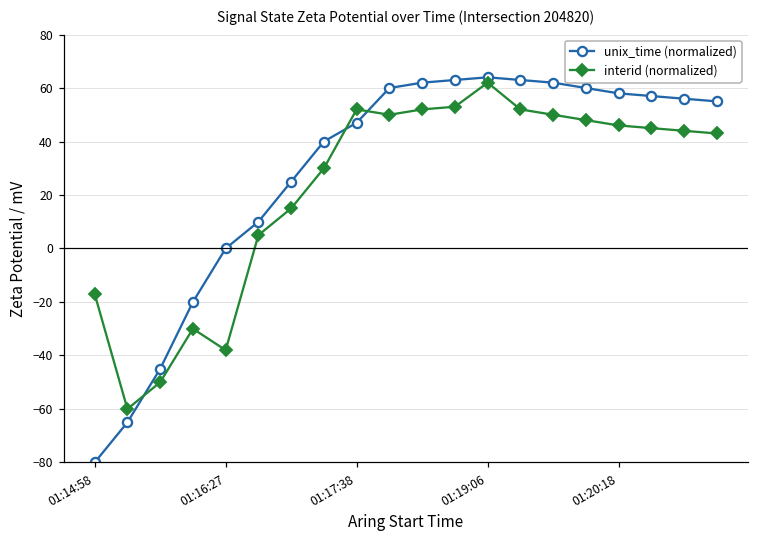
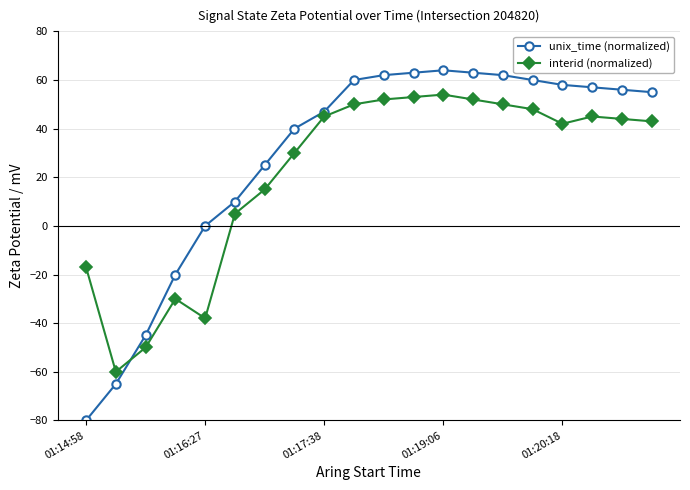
  {
    "unix_time (normalized)": {
      "01:14:58": -80,
      "01:16:27": 0,
      "01:17:38": 47,
      "01:19:06": 64,
      "01:20:18": 58
    },
    "interid (normalized)": {
      "01:14:58": -17,
      "01:16:27": -38,
-     "01:17:38": 52,
-     "01:19:06": 62,
-     "01:20:18": 46
+     "01:17:38": 45,
+     "01:19:06": 54,
+     "01:20:18": 42
    }
  }
